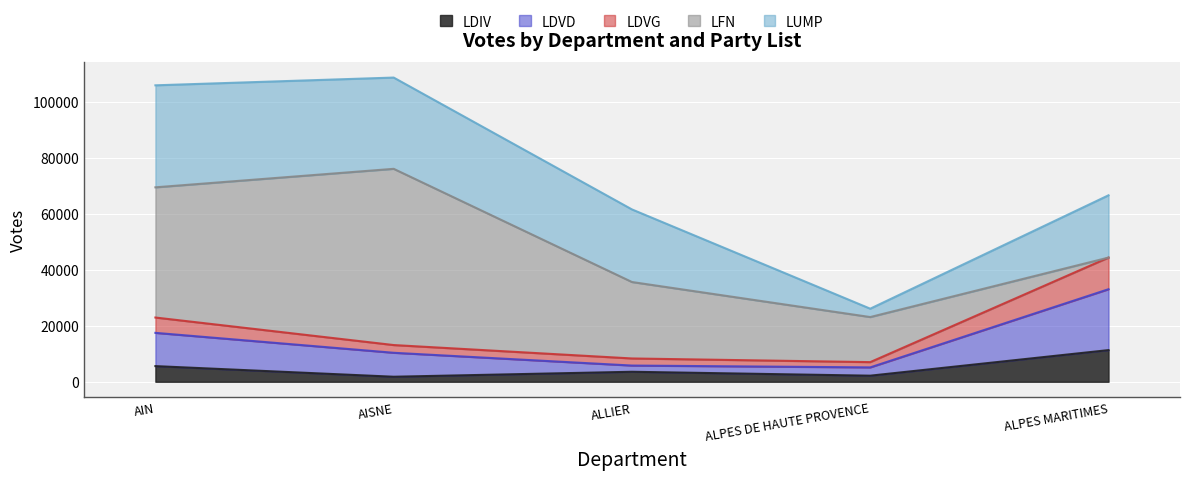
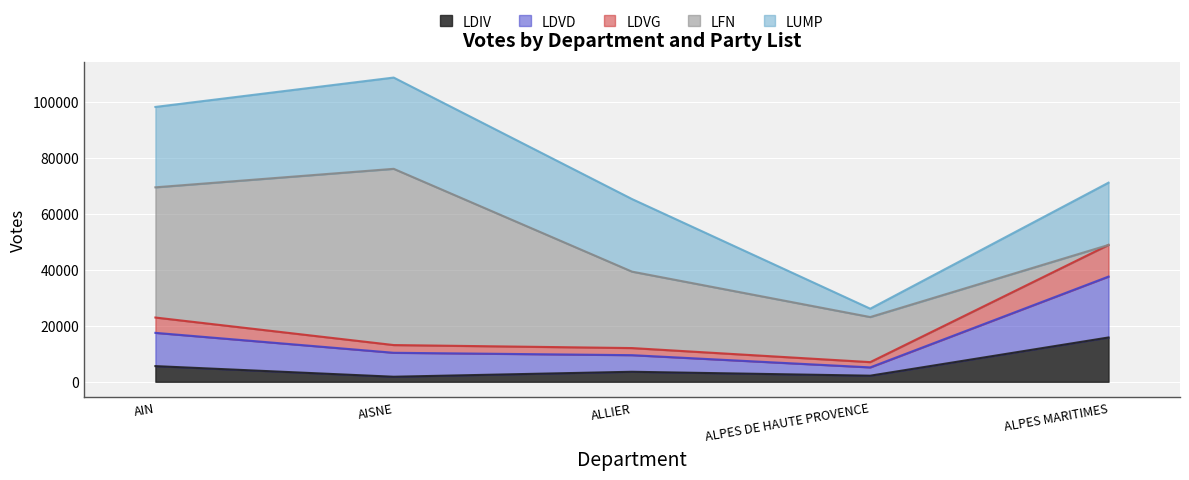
  {
    "LDIV": {
      "AIN": 6000,
      "AISNE": 2000,
      "ALLIER": 4000,
      "ALPES DE HAUTE PROVENCE": 2000,
-     "ALPES MARITIMES": 11000
+     "ALPES MARITIMES": 16000
    },
    "LDVD": {
      "AIN": 12000,
      "AISNE": 9000,
-     "ALLIER": 2000,
+     "ALLIER": 6000,
      "ALPES DE HAUTE PROVENCE": 3000,
      "ALPES MARITIMES": 22000
    },
    "LDVG": {
      "AIN": 5000,
      "AISNE": 3000,
      "ALLIER": 3000,
      "ALPES DE HAUTE PROVENCE": 2000
    },
    "LFN": {
      "AIN": 47000,
      "AISNE": 63000,
      "ALLIER": 27000,
      "ALPES DE HAUTE PROVENCE": 16000
    },
    "LUMP": {
-     "AIN": 36000,
+     "AIN": 29000,
      "AISNE": 33000,
      "ALLIER": 26000,
      "ALPES DE HAUTE PROVENCE": 3000,
      "ALPES MARITIMES": 22000
    }
  }
